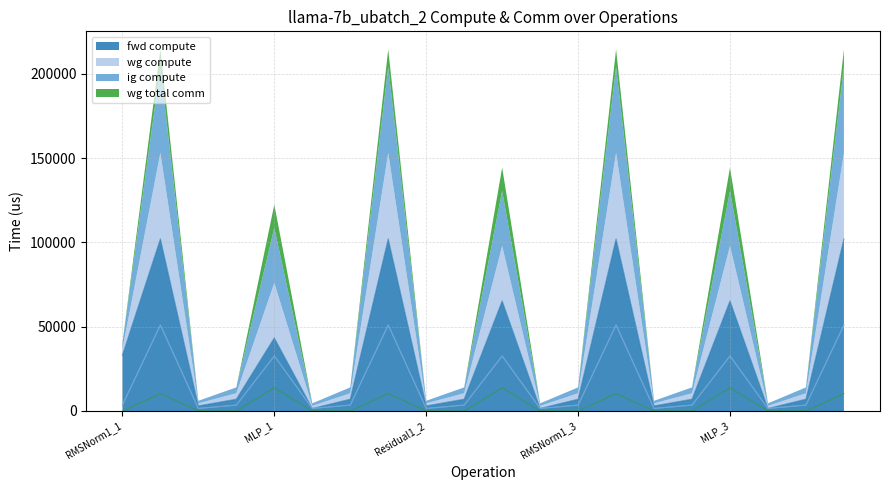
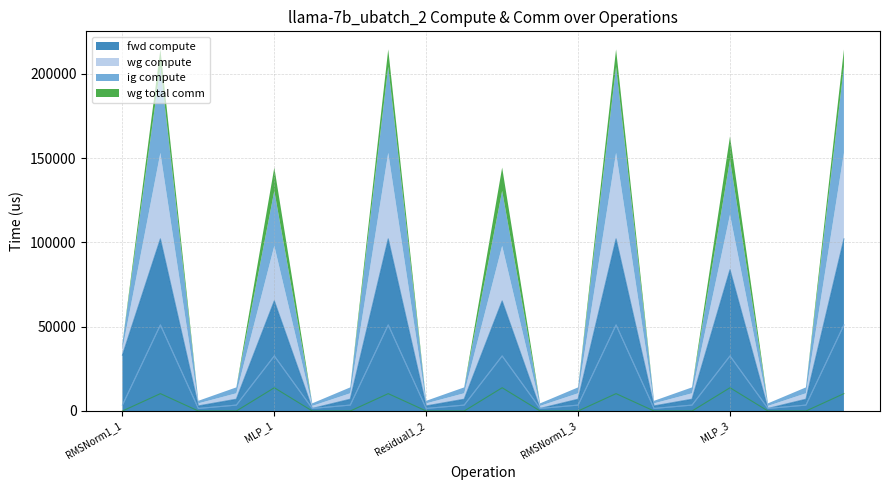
  {
    "fwd compute": {
      "RMSNorm1_1": 33000,
-     "MLP_1": 43000,
+     "MLP_1": 65000,
      "RMSNorm1_3": 7000,
-     "MLP_3": 65000
+     "MLP_3": 84000
    },
    "ig compute": {
      "MLP_1": 33000,
      "MLP_3": 33000
    }
  }
